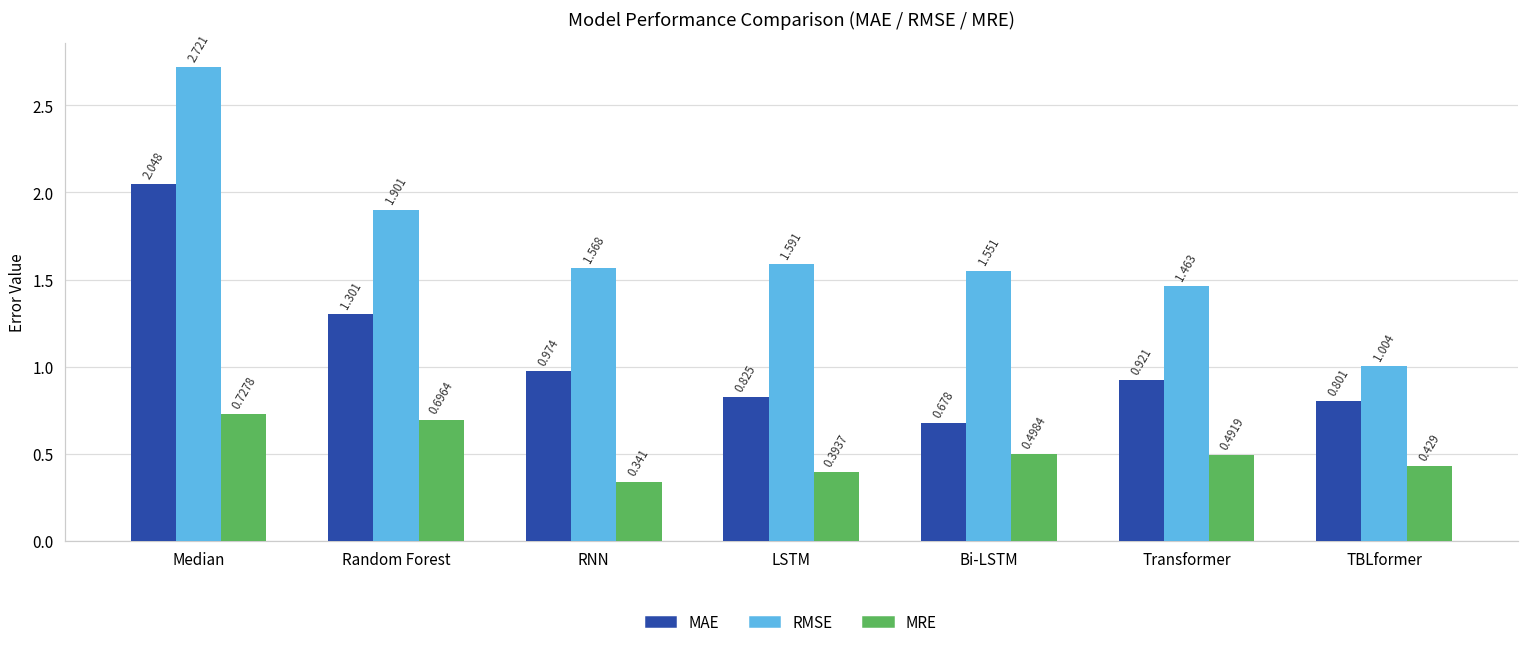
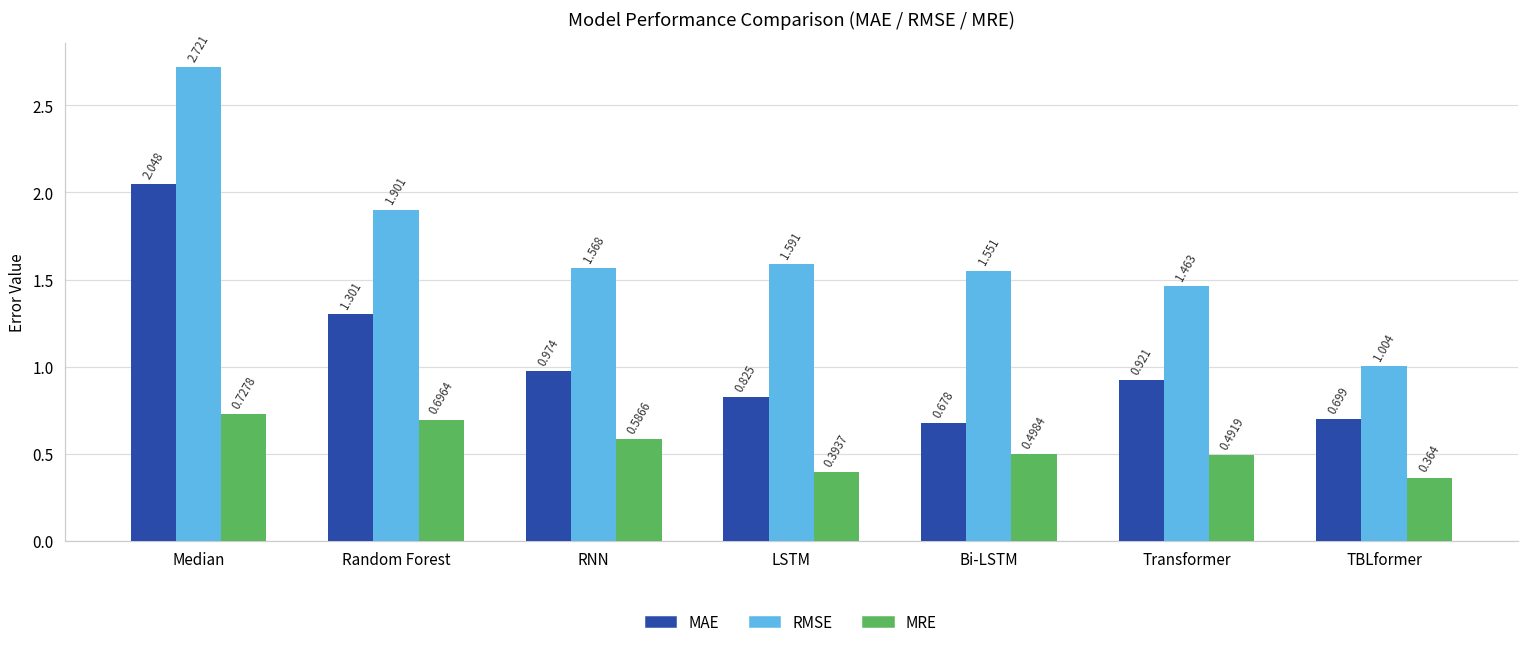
  {
    "MAE": {
      "Median": 2.048,
      "Random Forest": 1.301,
      "RNN": 0.974,
      "LSTM": 0.825,
      "Bi-LSTM": 0.678,
      "Transformer": 0.921,
-     "TBLformer": 0.801
+     "TBLformer": 0.699
    },
    "RMSE": {
      "Median": 2.721,
      "Random Forest": 1.901,
      "RNN": 1.568,
      "LSTM": 1.591,
      "Bi-LSTM": 1.551,
      "Transformer": 1.463,
      "TBLformer": 1.004
    },
    "MRE": {
      "Median": 0.7278,
      "Random Forest": 0.6964,
-     "RNN": 0.341,
+     "RNN": 0.5866,
      "LSTM": 0.3937,
      "Bi-LSTM": 0.4984,
      "Transformer": 0.4919,
-     "TBLformer": 0.429
+     "TBLformer": 0.364
    }
  }
